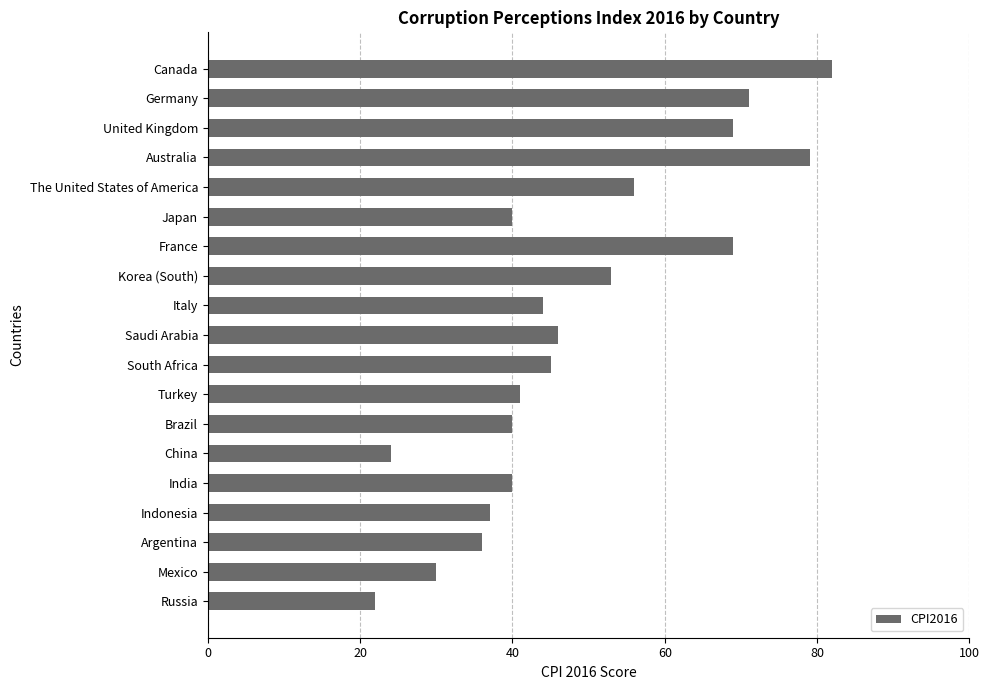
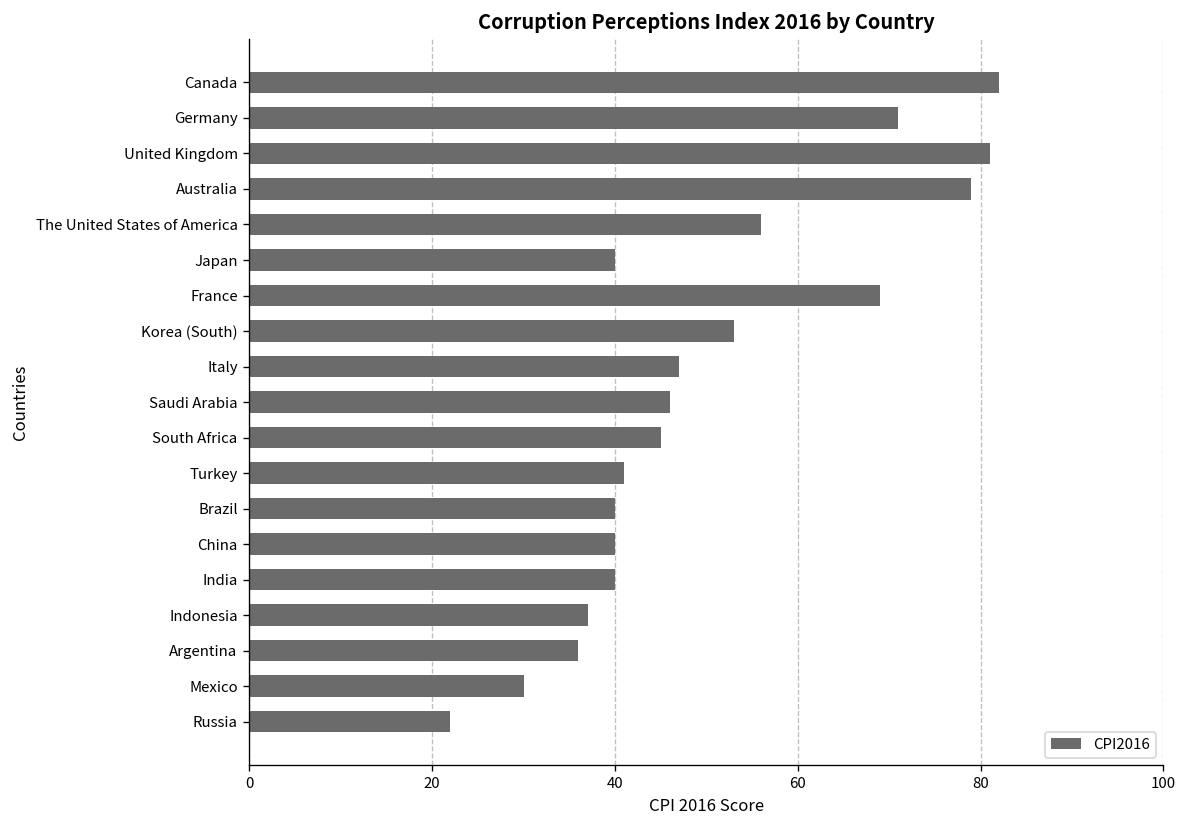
  {
    "Canada": 82,
    "Germany": 71,
-   "United Kingdom": 69,
+   "United Kingdom": 81,
    "Australia": 79,
    "The United States of America": 56,
    "Japan": 40,
    "France": 69,
    "Korea (South)": 53,
-   "Italy": 44,
+   "Italy": 47,
    "Saudi Arabia": 46,
    "South Africa": 45,
    "Turkey": 41,
    "Brazil": 40,
-   "China": 24,
+   "China": 40,
    "India": 40,
    "Indonesia": 37,
    "Argentina": 36,
    "Mexico": 30,
    "Russia": 22
  }
